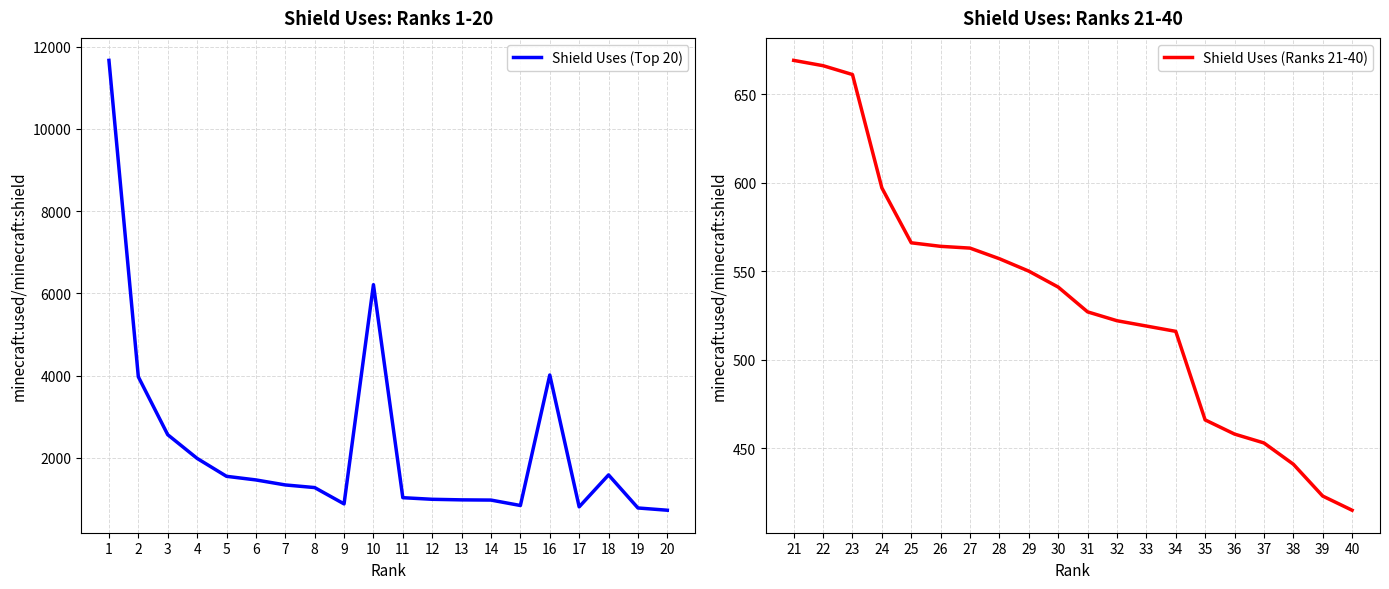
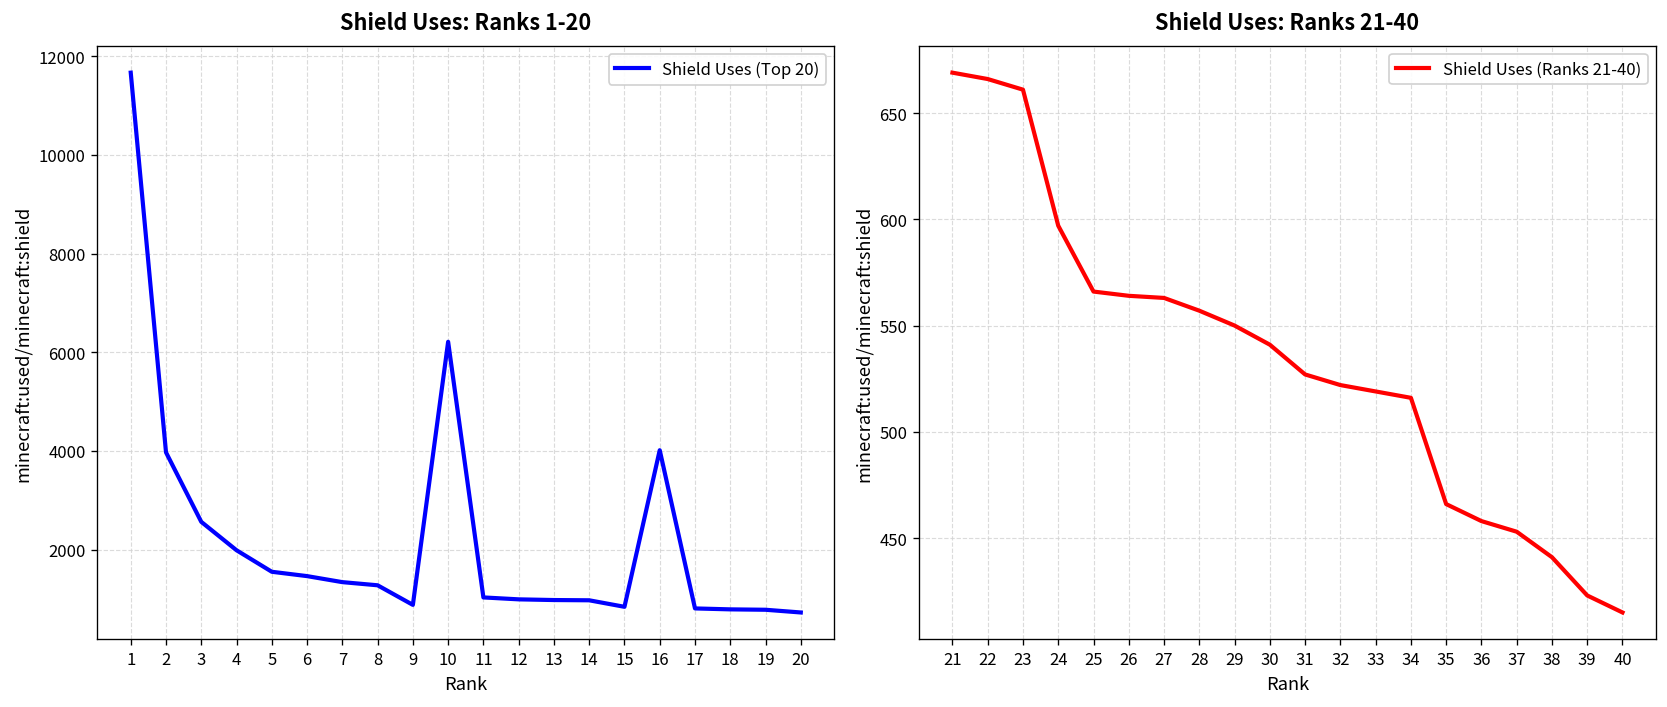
  {
    "Shield Uses: Ranks 1-20": {
      "1": 11700,
      "2": 4000,
      "3": 2600,
      "4": 2000,
      "5": 1600,
      "6": 1500,
      "7": 1300,
      "8": 1300,
      "9": 900,
      "10": 6200,
      "11": 1000,
      "12": 1000,
      "13": 1000,
      "14": 1000,
      "15": 800,
      "16": 4000,
      "17": 800,
-     "18": 1600,
+     "18": 800,
      "19": 800,
      "20": 700
    },
    "Shield Uses: Ranks 21-40": {
      "21": 669,
      "22": 666,
      "23": 661,
      "24": 597,
      "25": 566,
      "26": 564,
      "27": 563,
      "28": 557,
      "29": 550,
      "30": 541,
      "31": 527,
      "32": 522,
      "33": 519,
      "34": 516,
      "35": 466,
      "36": 458,
      "37": 453,
      "38": 441,
      "39": 423,
      "40": 415
    }
  }
